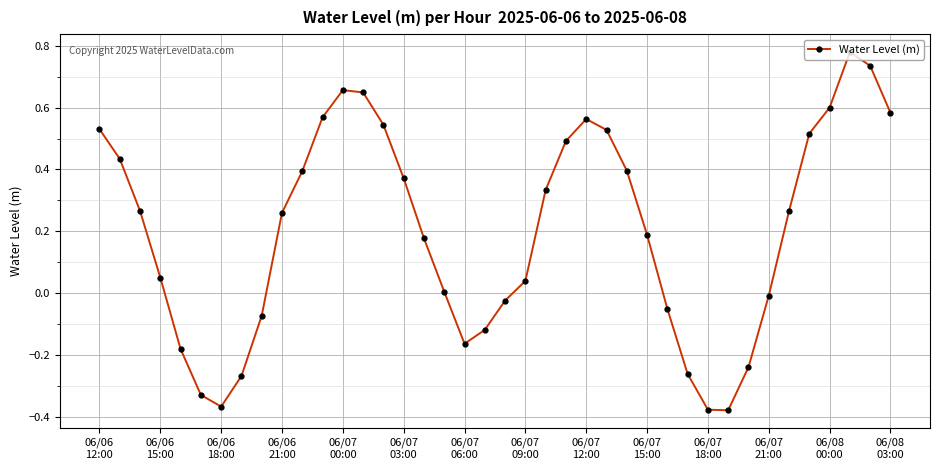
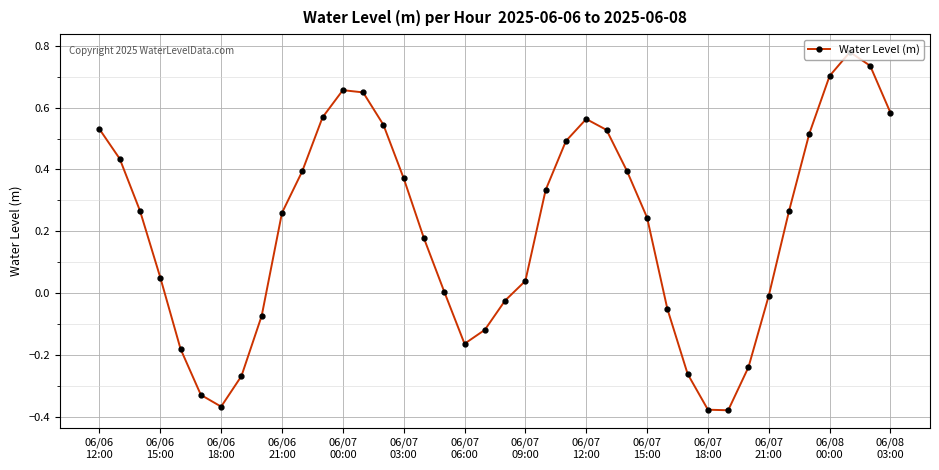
  {
    "06/06 12:00": 0.53,
    "06/06 15:00": 0.05,
    "06/06 18:00": -0.37,
    "06/06 21:00": 0.26,
    "06/07 00:00": 0.66,
    "06/07 03:00": 0.37,
    "06/07 06:00": -0.16,
    "06/07 09:00": 0.04,
    "06/07 12:00": 0.56,
-   "06/07 15:00": 0.19,
+   "06/07 15:00": 0.24,
    "06/07 18:00": -0.38,
    "06/07 21:00": -0.01,
-   "06/08 00:00": 0.60,
+   "06/08 00:00": 0.70,
    "06/08 03:00": 0.58
  }
